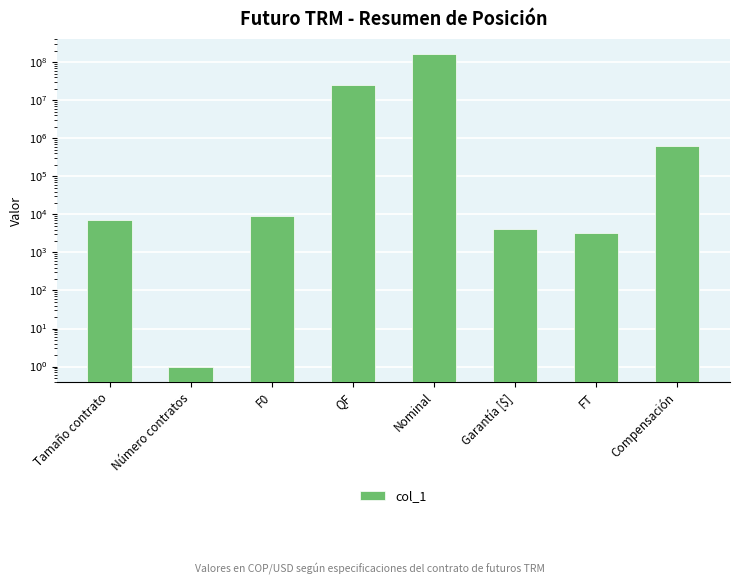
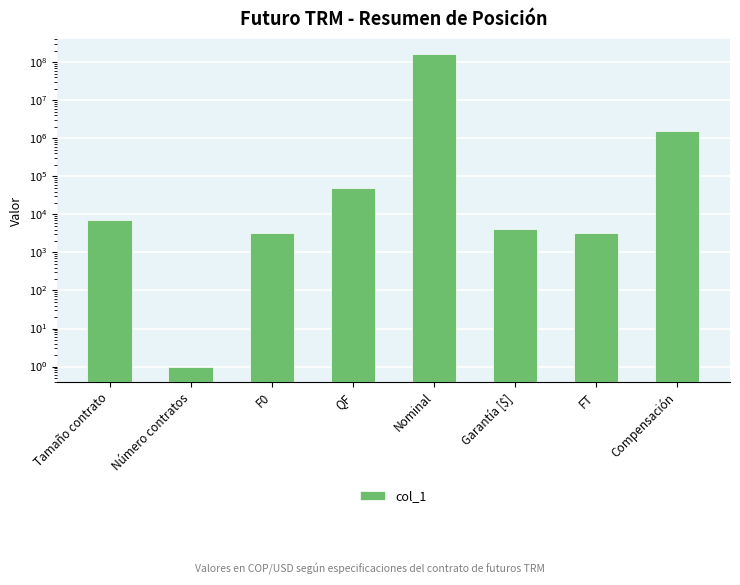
  {
    "Tamaño contrato": 7000,
    "Número contratos": 1,
-   "F0": 9000,
-   "QF": 30000000,
+   "F0": 3000,
+   "QF": 50000,
    "Nominal": 160000000,
    "Garantía [$]": 4000,
    "FT": 3000,
-   "Compensación": 600000
+   "Compensación": 1600000
  }
